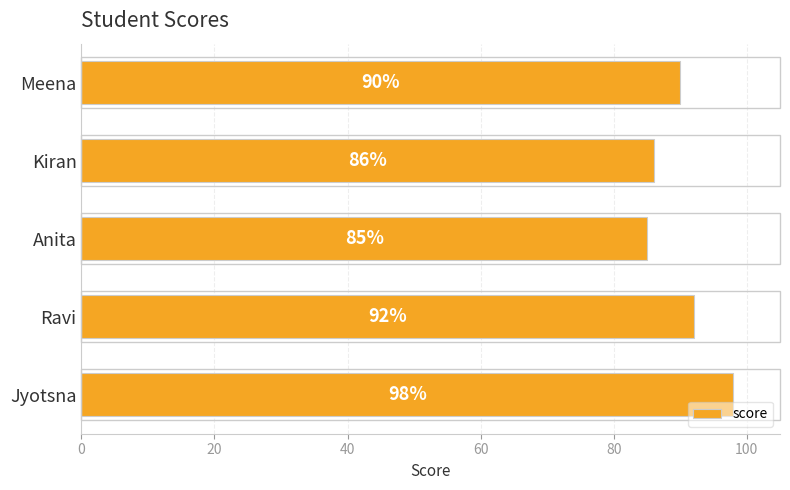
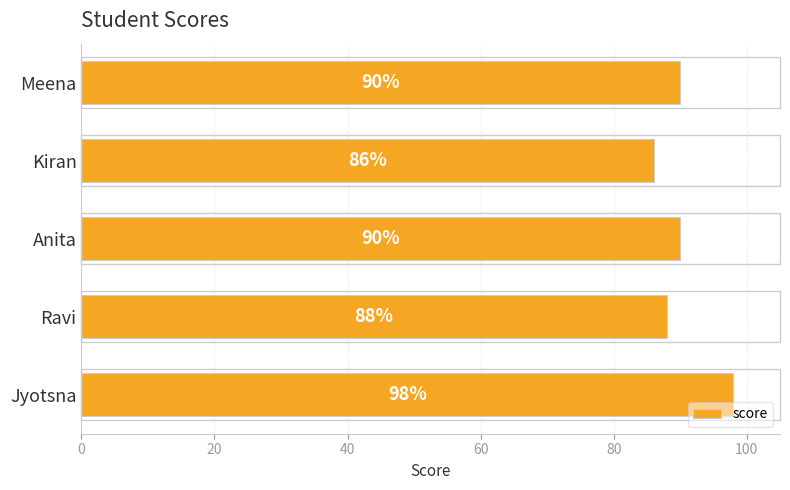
  {
    "Meena": "90%",
    "Kiran": "86%",
-   "Anita": "85%",
-   "Ravi": "92%",
+   "Anita": "90%",
+   "Ravi": "88%",
    "Jyotsna": "98%"
  }
